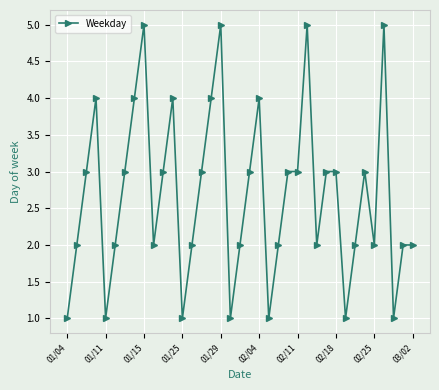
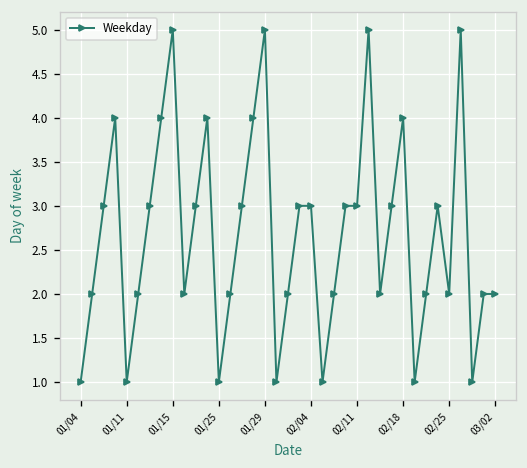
  {
    "01/04": 1,
    "01/11": 1,
    "01/15": 5,
    "01/25": 1,
    "01/29": 5,
-   "02/04": 4,
+   "02/04": 3,
    "02/11": 3,
-   "02/18": 3,
+   "02/18": 4,
    "02/25": 2,
    "03/02": 2
  }
